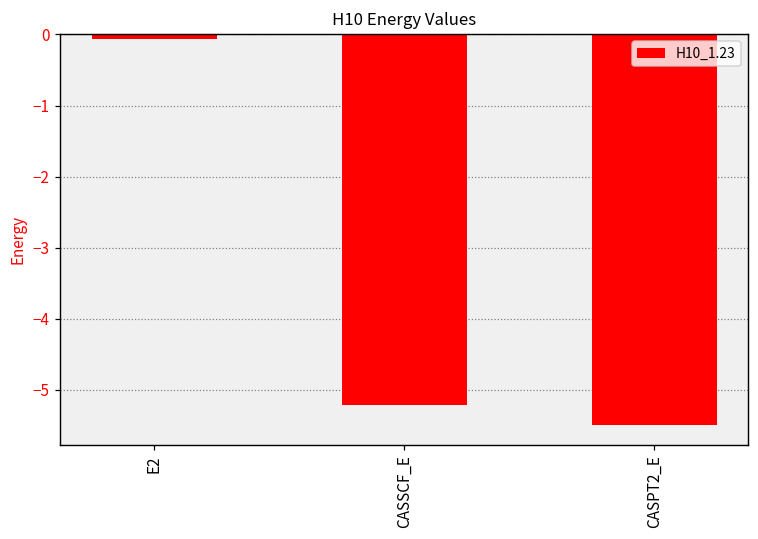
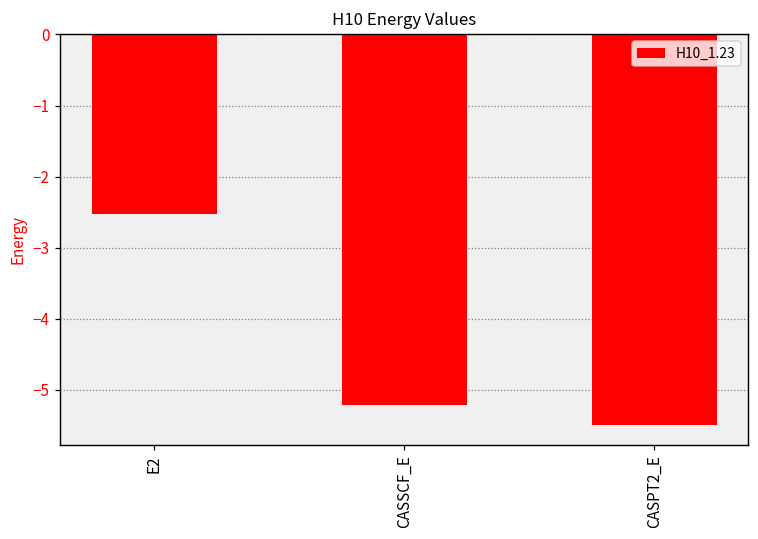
  {
-   "E2": -0.1,
+   "E2": -2.5,
    "CASSCF_E": -5.2,
    "CASPT2_E": -5.5
  }
